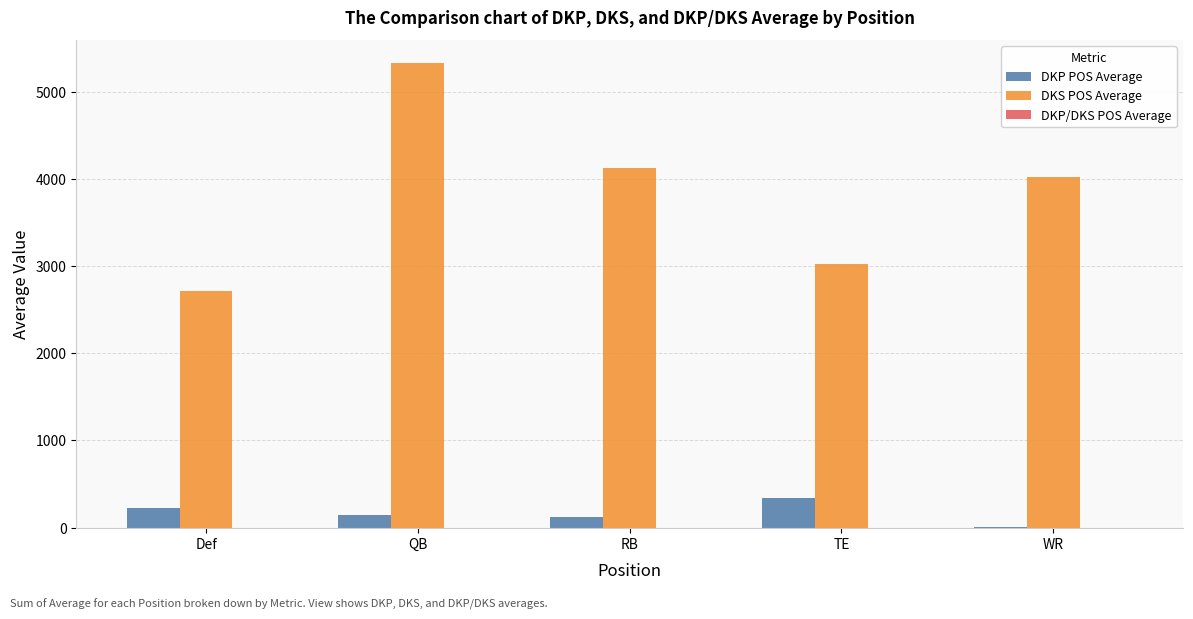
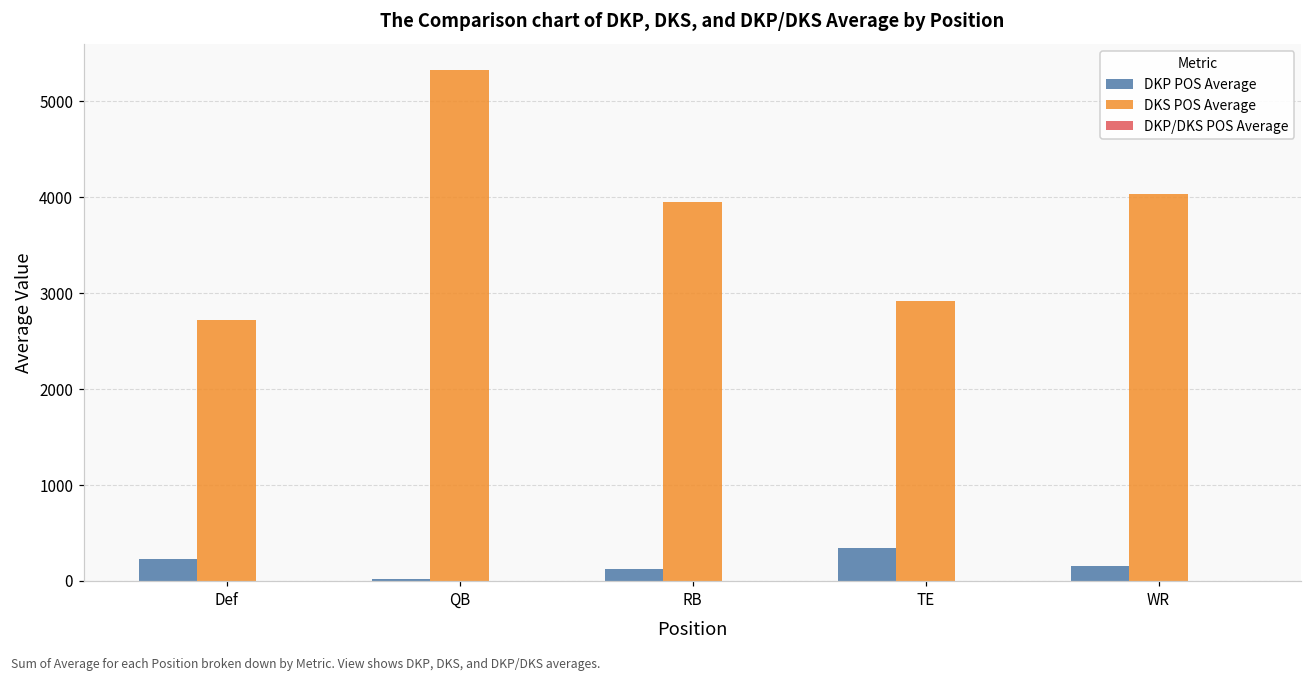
  {
    "DKP POS Average": {
      "Def": 200,
-     "QB": 100,
+     "QB": 0,
      "RB": 100,
      "TE": 300,
-     "WR": 0
+     "WR": 100
    },
    "DKS POS Average": {
      "Def": 2700,
      "QB": 5300,
-     "RB": 4100,
-     "TE": 3000,
+     "RB": 3900,
+     "TE": 2900,
      "WR": 4000
    }
  }
